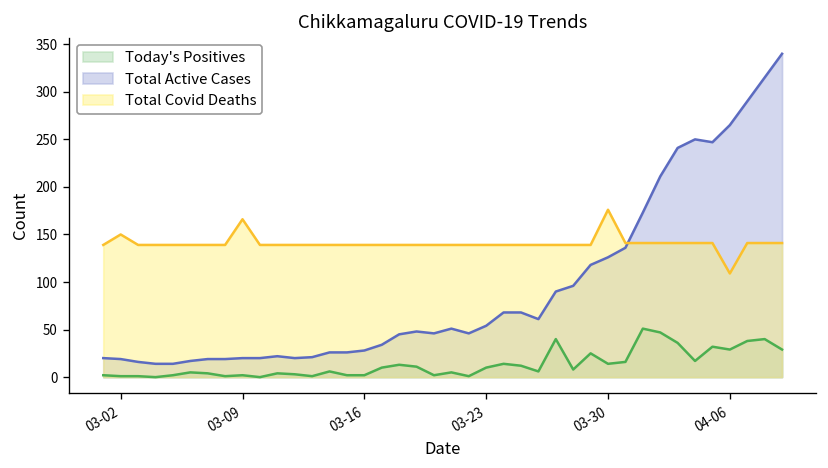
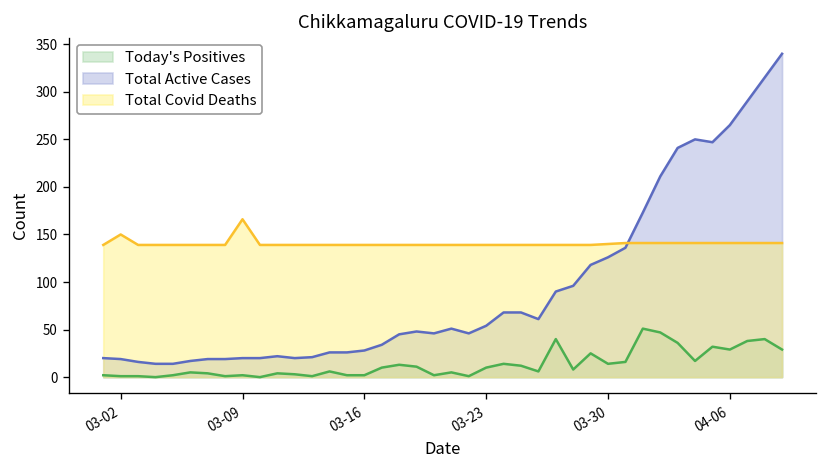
  {
    "Total Covid Deaths": {
      "03-02": 150,
      "03-09": 170,
      "03-16": 140,
      "03-23": 140,
-     "03-30": 180,
-     "04-06": 110
+     "03-30": 140,
+     "04-06": 140
    }
  }
